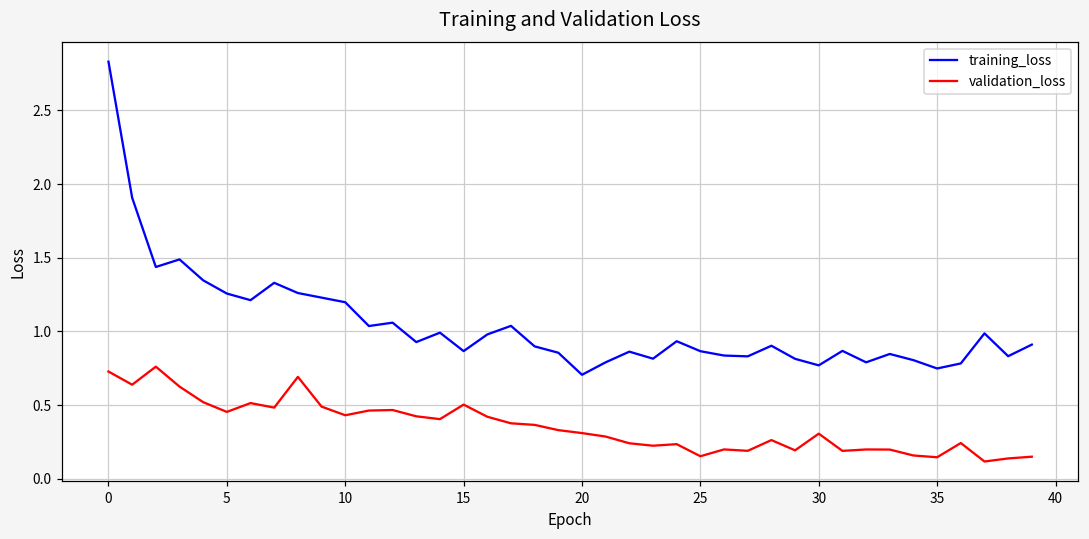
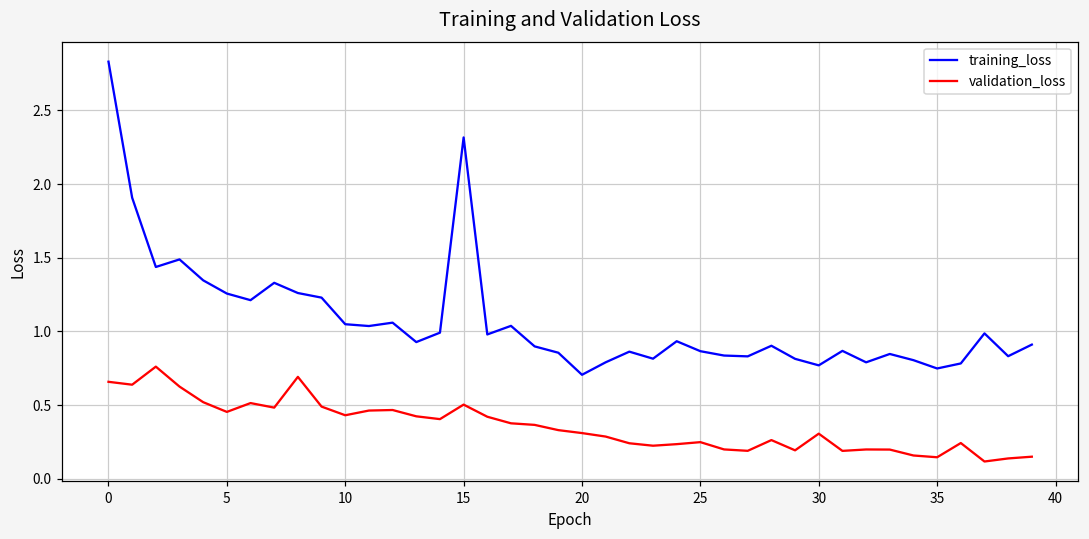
  {
    "training_loss": {
      "0": 2.83,
      "5": 1.26,
-     "10": 1.20,
-     "15": 0.87,
+     "10": 1.05,
+     "15": 2.32,
      "20": 0.71,
      "25": 0.87,
      "30": 0.77,
      "35": 0.75
    },
    "validation_loss": {
-     "0": 0.73,
+     "0": 0.66,
      "5": 0.45,
      "10": 0.43,
      "15": 0.50,
      "20": 0.31,
-     "25": 0.15,
+     "25": 0.25,
      "30": 0.31,
      "35": 0.15
    }
  }
